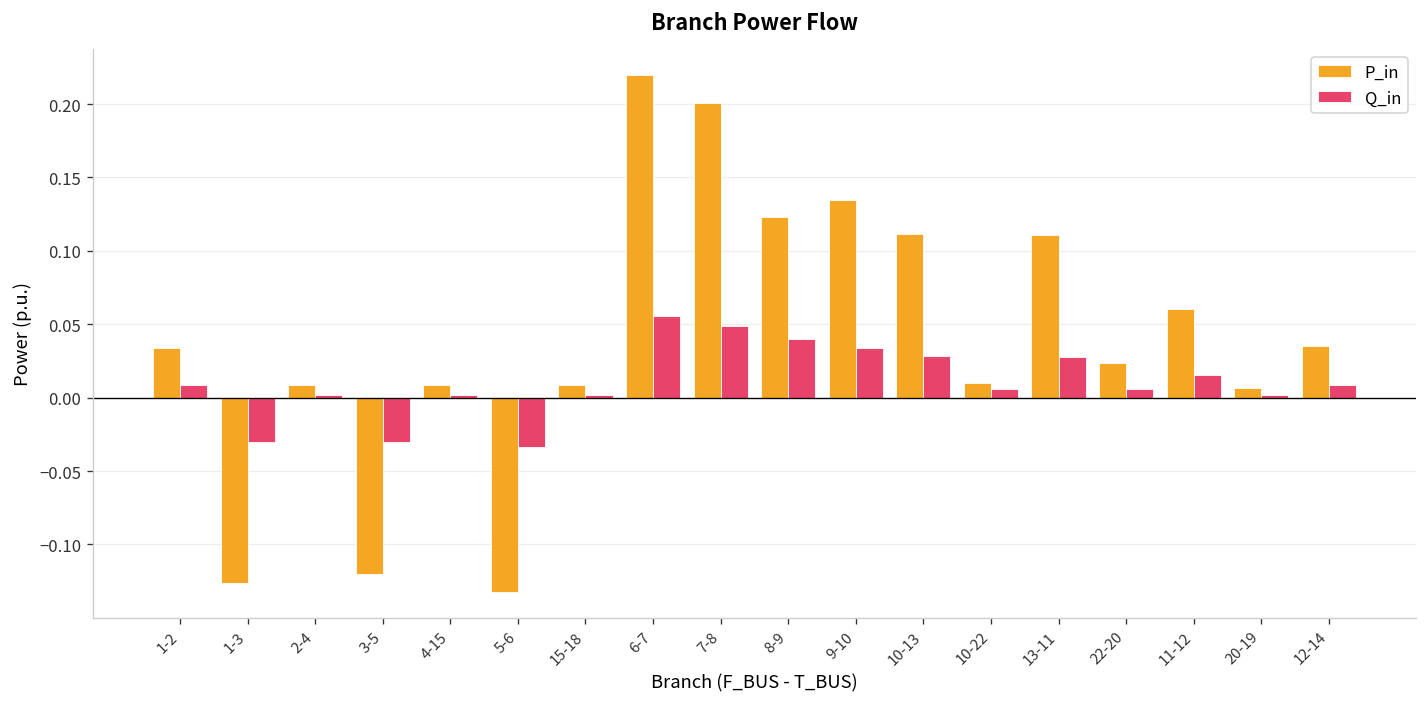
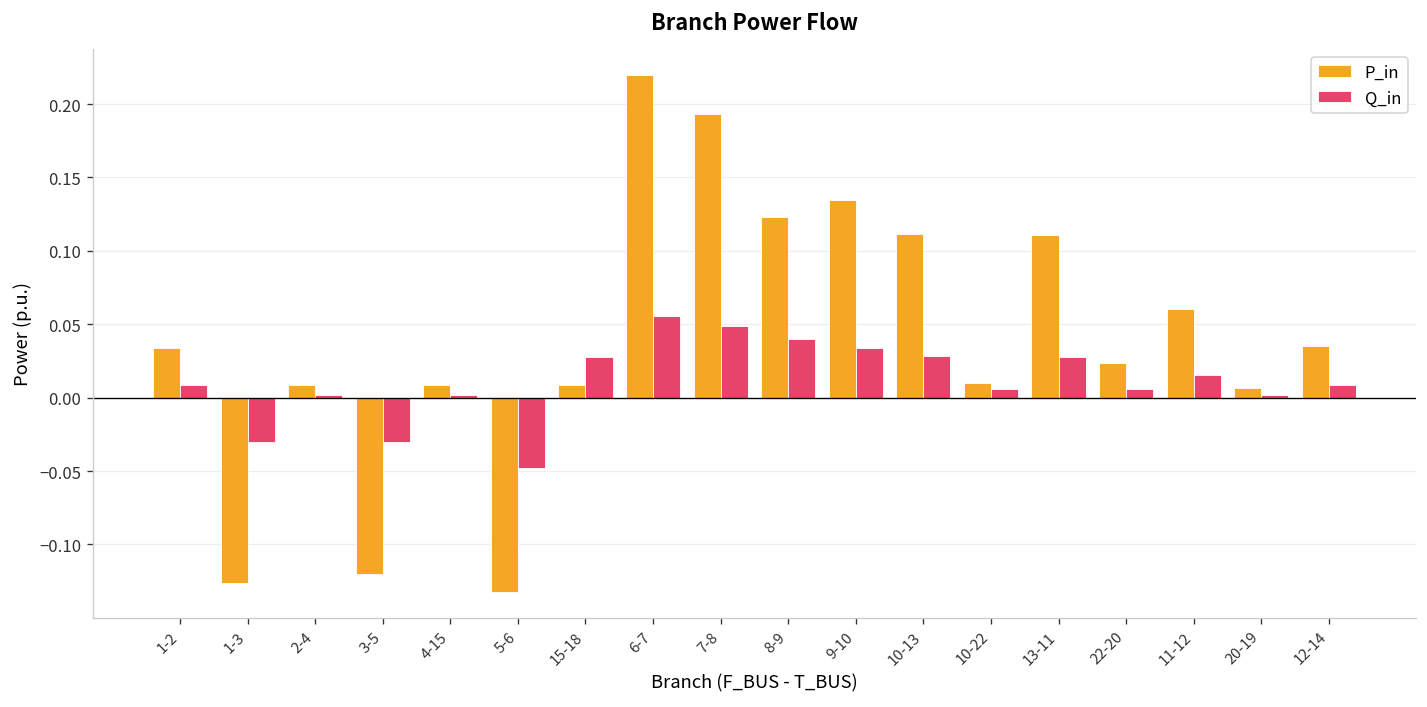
  {
    "P_in": {
      "1-2": 0.034,
      "1-3": -0.126,
      "2-4": 0.008,
      "3-5": -0.120,
      "4-15": 0.008,
      "5-6": -0.132,
      "15-18": 0.008,
      "6-7": 0.220,
-     "7-8": 0.200,
+     "7-8": 0.193,
      "8-9": 0.123,
      "9-10": 0.135,
      "10-13": 0.111,
      "10-22": 0.010,
      "13-11": 0.111,
      "22-20": 0.023,
      "11-12": 0.060,
      "20-19": 0.007,
      "12-14": 0.035
    },
    "Q_in": {
      "1-2": 0.008,
      "1-3": -0.030,
      "2-4": 0.002,
      "3-5": -0.030,
      "4-15": 0.002,
-     "5-6": -0.033,
-     "15-18": 0.002,
+     "5-6": -0.048,
+     "15-18": 0.028,
      "6-7": 0.055,
      "7-8": 0.049,
      "8-9": 0.040,
      "9-10": 0.034,
      "10-13": 0.028,
      "10-22": 0.006,
      "13-11": 0.028,
      "22-20": 0.006,
      "11-12": 0.015,
      "12-14": 0.009
    }
  }
